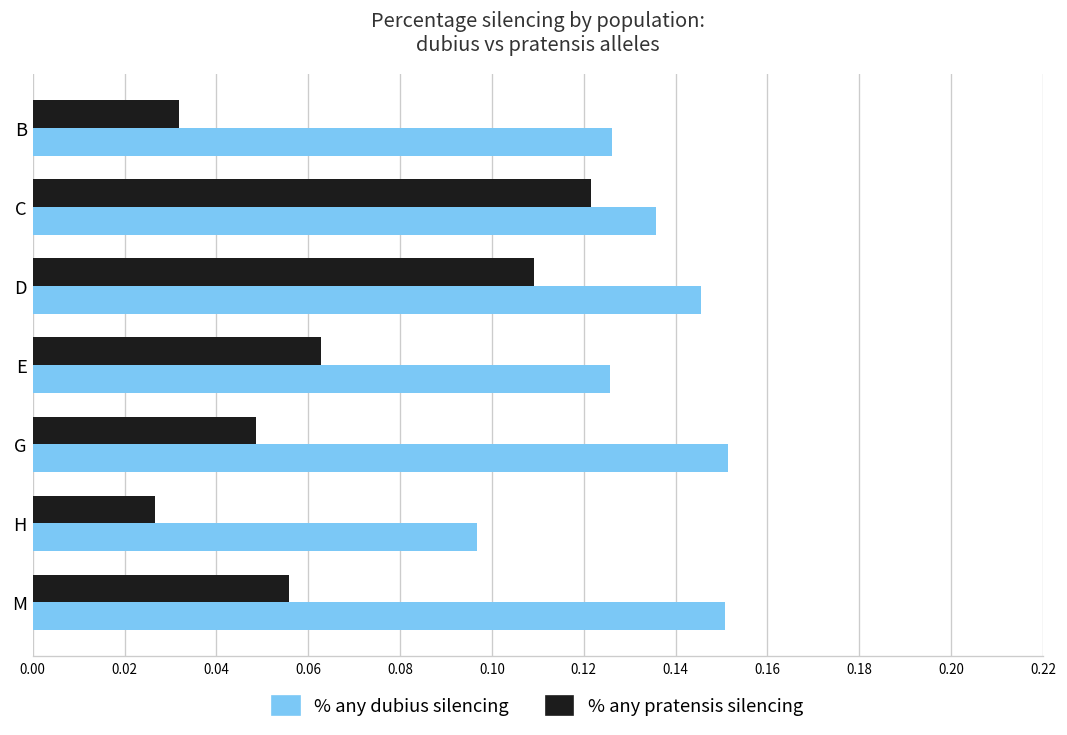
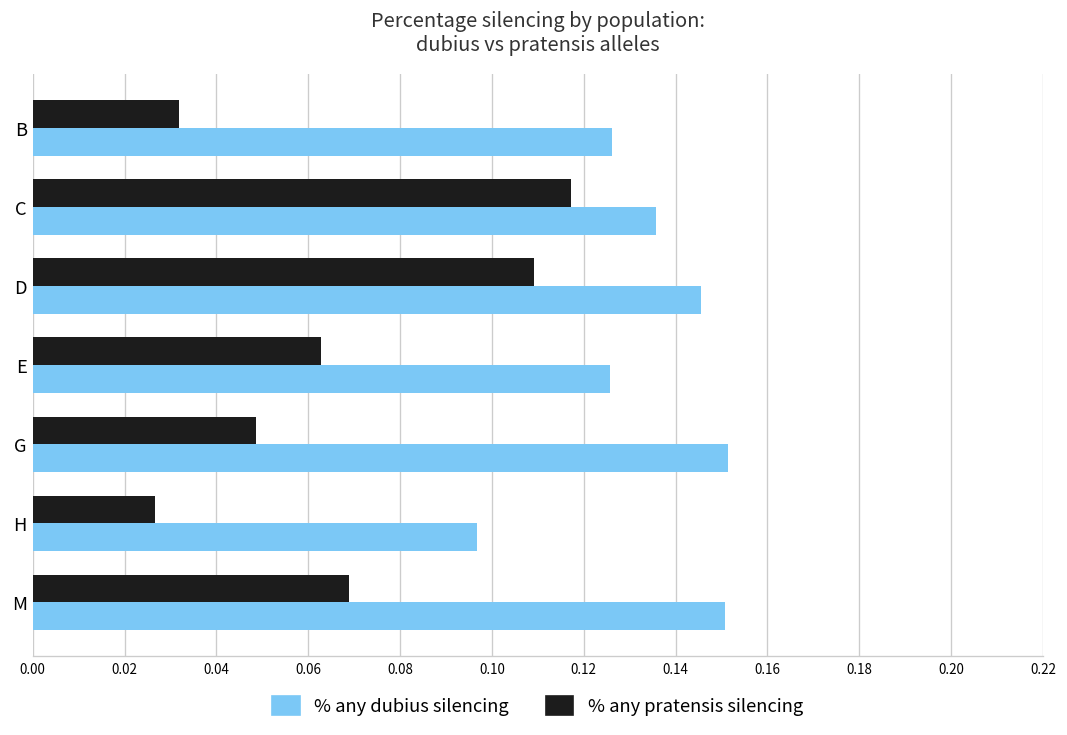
  {
    "% any dubius silencing": {
      "B": 0.126,
      "C": 0.136,
      "D": 0.145,
      "E": 0.126,
      "G": 0.151,
      "H": 0.097,
      "M": 0.151
    },
    "% any pratensis silencing": {
      "B": 0.032,
-     "C": 0.122,
+     "C": 0.117,
      "D": 0.109,
      "E": 0.063,
      "G": 0.049,
      "H": 0.027,
-     "M": 0.056
+     "M": 0.069
    }
  }
